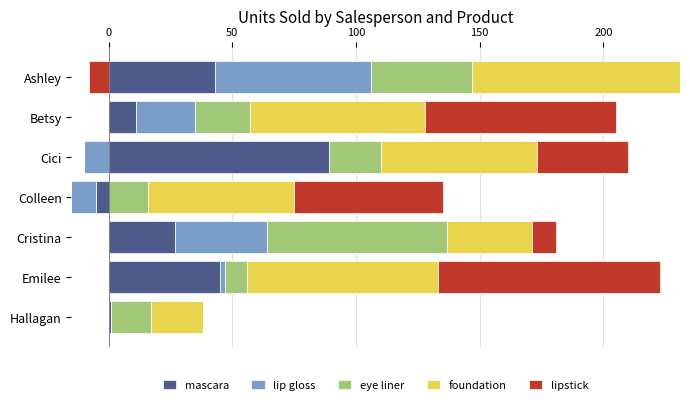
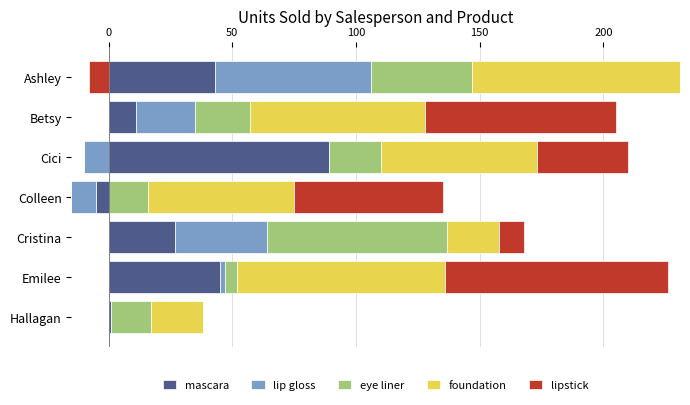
  {
    "eye liner": {
      "Ashley": 41,
      "Betsy": 22,
      "Cici": 21,
      "Colleen": 16,
      "Cristina": 73,
-     "Emilee": 9,
+     "Emilee": 5,
      "Hallagan": 16
    },
    "foundation": {
      "Ashley": 84,
      "Betsy": 71,
      "Cici": 63,
      "Colleen": 59,
-     "Cristina": 34,
-     "Emilee": 77,
+     "Cristina": 21,
+     "Emilee": 84,
      "Hallagan": 21
    }
  }
